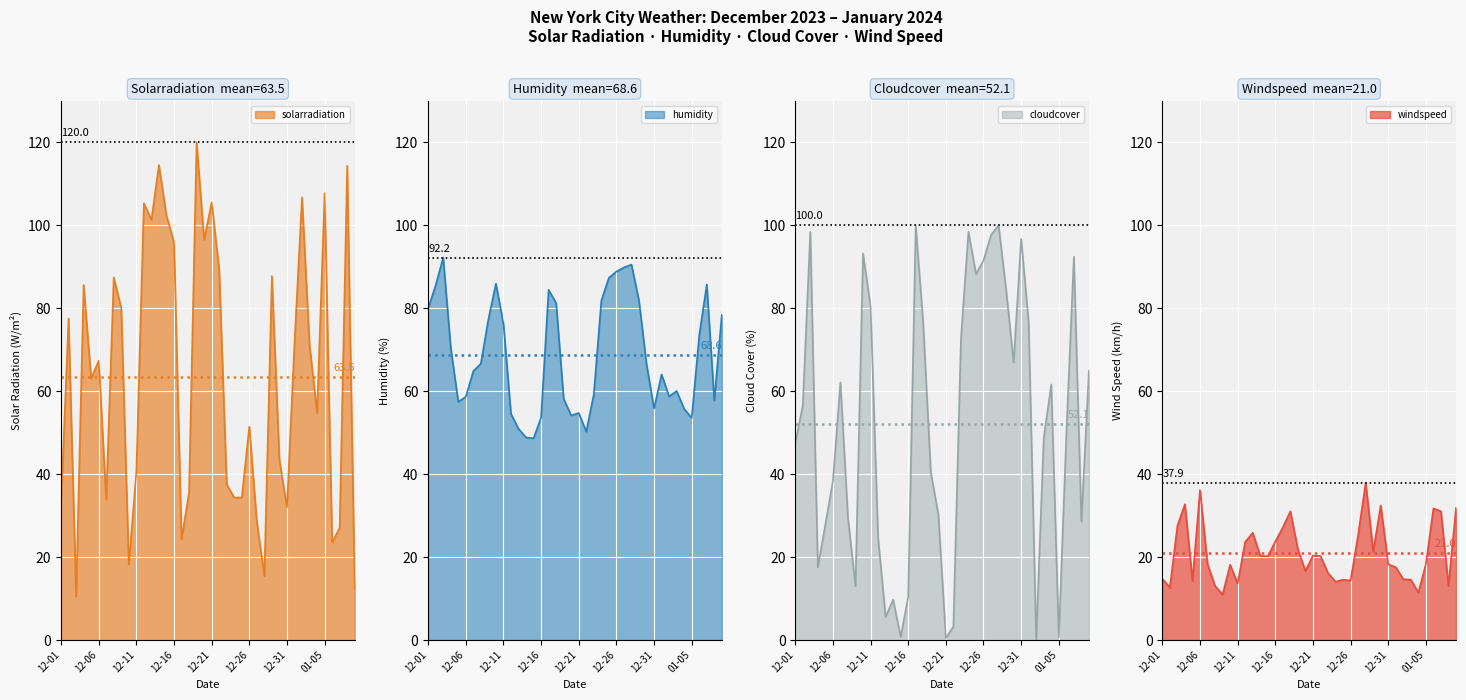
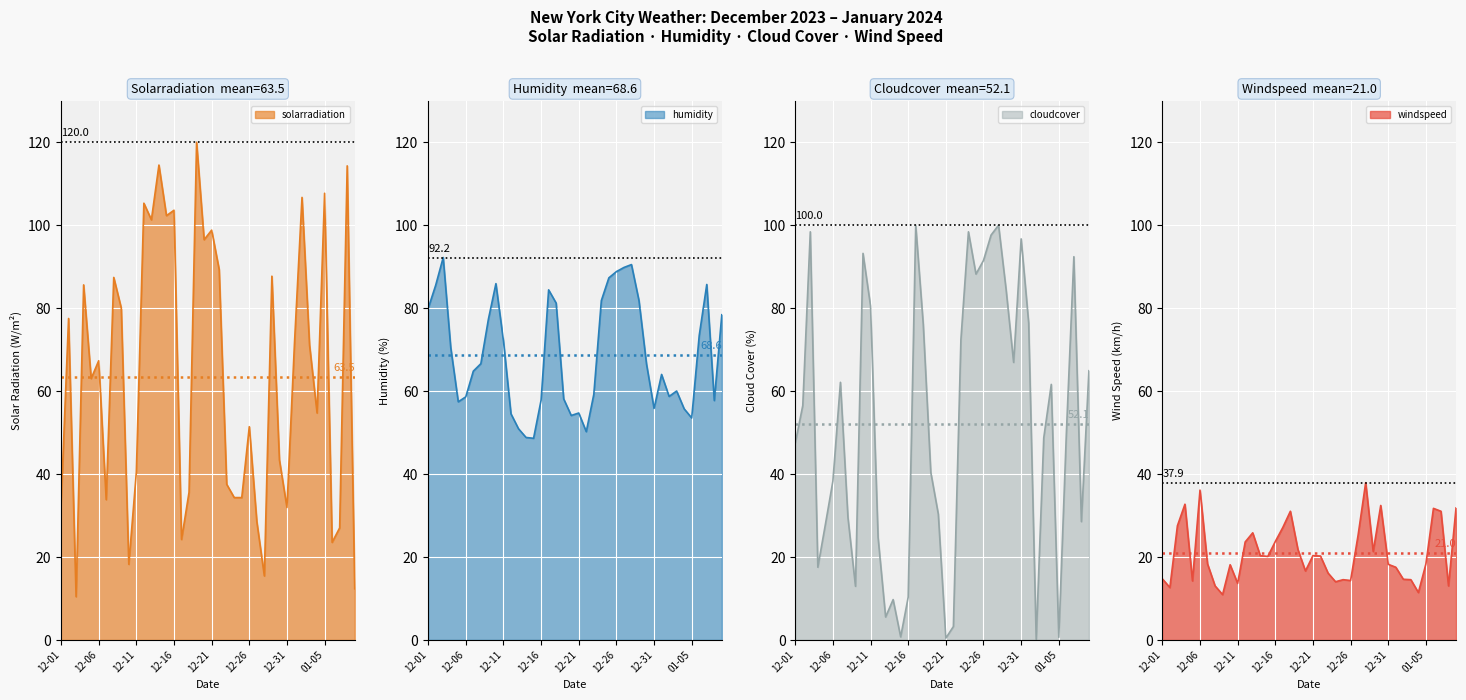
  {
    "Solarradiation mean=63.5": {
      "12-01": 33,
      "12-06": 67,
      "12-11": 40,
-     "12-16": 96,
-     "12-21": 106,
+     "12-16": 104,
+     "12-21": 99,
      "12-26": 51,
      "12-31": 32,
      "01-05": 108
    },
    "Humidity mean=68.6": {
      "12-01": 80,
      "12-06": 59,
-     "12-11": 76,
-     "12-16": 54,
+     "12-11": 72,
+     "12-16": 58,
      "12-21": 55,
      "12-26": 89,
      "12-31": 56,
      "01-05": 54
    },
    "Cloudcover mean=52.1": {
      "12-01": 47,
      "12-06": 38,
      "12-11": 81,
      "12-16": 10,
      "12-21": 0,
      "12-26": 92,
      "12-31": 97,
      "01-05": 1
    },
    "Windspeed mean=21.0": {
      "12-01": 15,
      "12-11": 14,
      "12-16": 24,
      "12-21": 20,
      "12-26": 14,
      "12-31": 18
    }
  }
